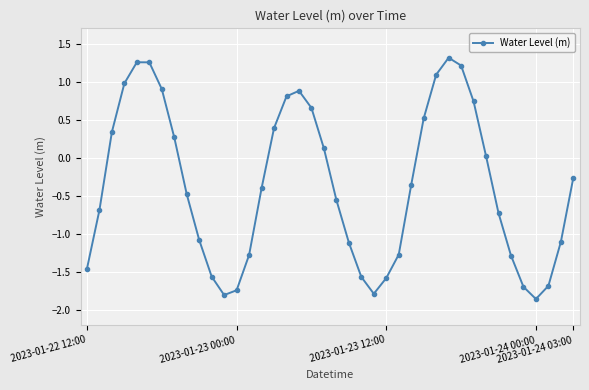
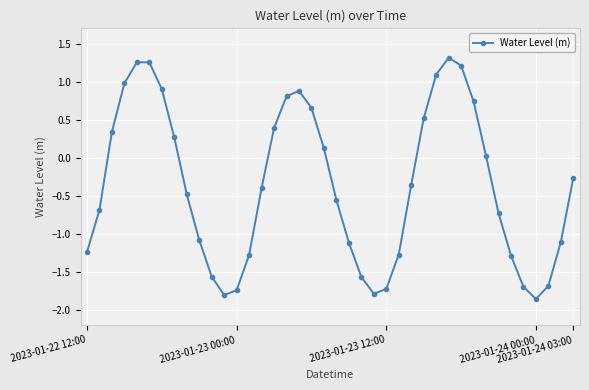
  {
-   "2023-01-22 12:00": -1.5,
+   "2023-01-22 12:00": -1.2,
    "2023-01-23 00:00": -1.7,
-   "2023-01-23 12:00": -1.6,
+   "2023-01-23 12:00": -1.7,
    "2023-01-24 00:00": -1.9,
    "2023-01-24 03:00": -0.3
  }
